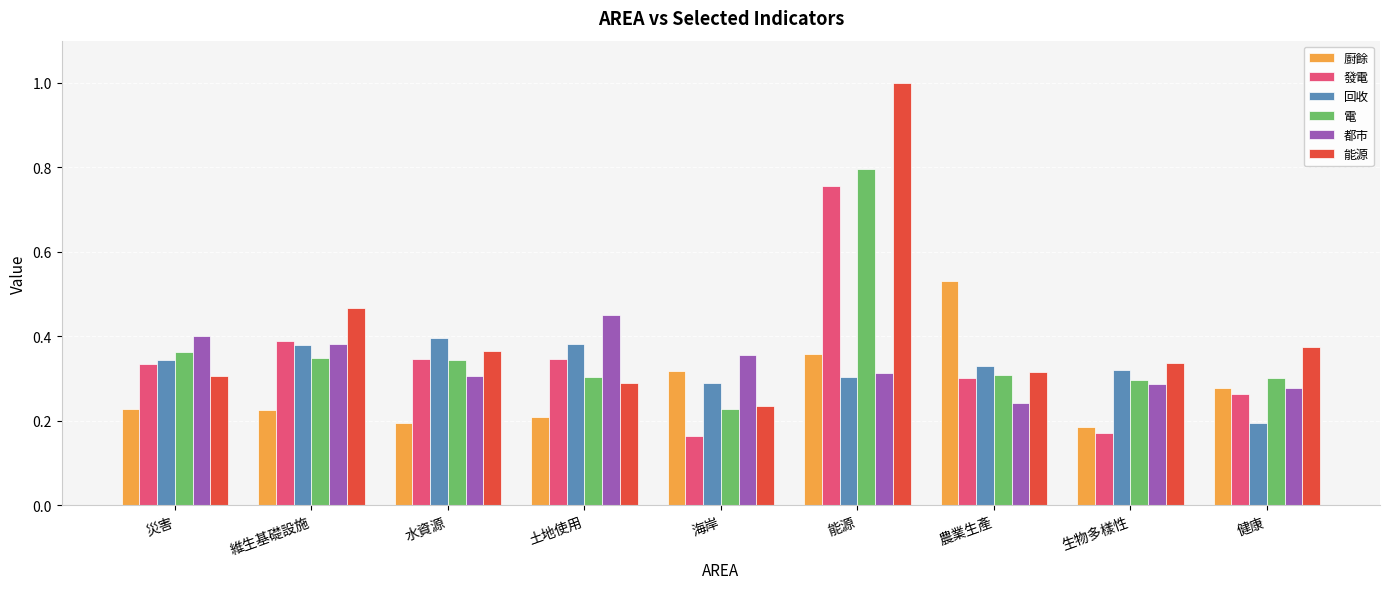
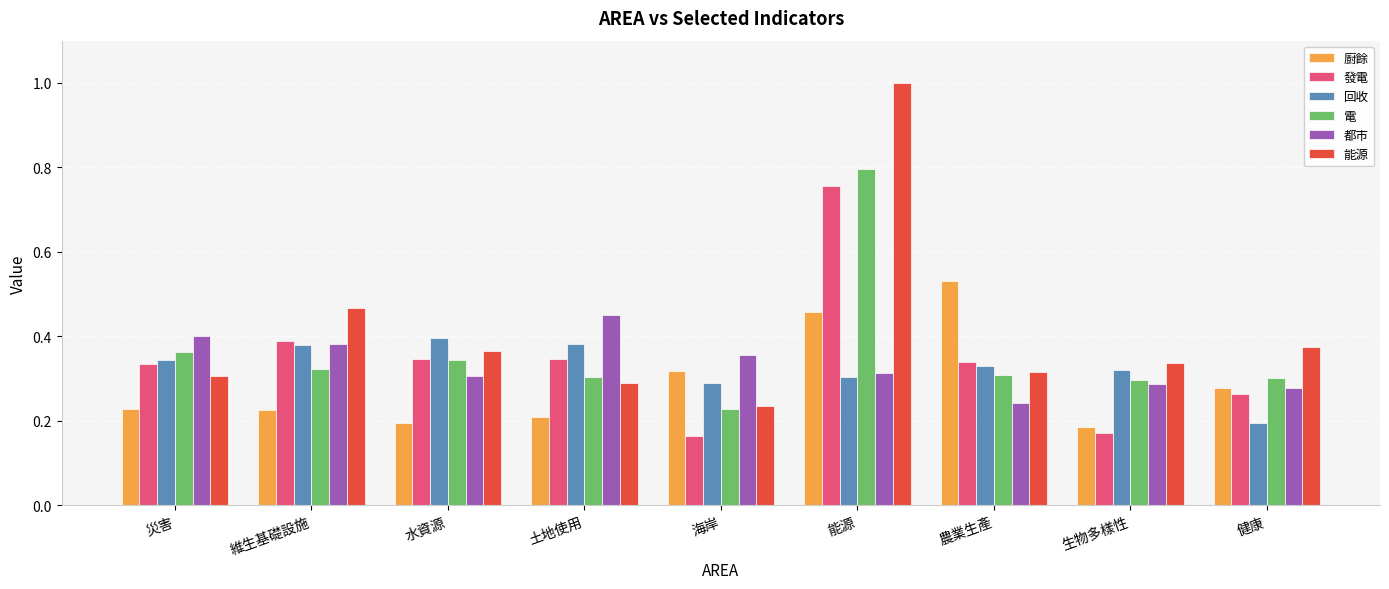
  {
    "廚餘": {
      "災害": 0.23,
      "維生基礎設施": 0.23,
      "水資源": 0.20,
      "土地使用": 0.21,
      "海岸": 0.32,
-     "能源": 0.36,
+     "能源": 0.46,
      "農業生產": 0.53,
      "生物多樣性": 0.19,
      "健康": 0.28
    },
    "發電": {
      "災害": 0.33,
      "維生基礎設施": 0.39,
      "水資源": 0.35,
      "土地使用": 0.35,
      "海岸": 0.16,
      "能源": 0.76,
-     "農業生產": 0.30,
+     "農業生產": 0.34,
      "生物多樣性": 0.17,
      "健康": 0.26
    },
    "回收": {
      "災害": 0.34,
      "維生基礎設施": 0.38,
      "水資源": 0.40,
      "土地使用": 0.38,
      "海岸": 0.29,
      "能源": 0.30,
      "農業生產": 0.33,
      "生物多樣性": 0.32,
      "健康": 0.20
    },
    "電": {
      "災害": 0.36,
-     "維生基礎設施": 0.35,
+     "維生基礎設施": 0.32,
      "水資源": 0.34,
      "土地使用": 0.30,
      "海岸": 0.23,
      "能源": 0.80,
      "農業生產": 0.31,
      "生物多樣性": 0.30,
      "健康": 0.30
    },
    "都市": {
      "災害": 0.40,
      "維生基礎設施": 0.38,
      "水資源": 0.30,
      "土地使用": 0.45,
      "海岸": 0.36,
      "能源": 0.31,
      "農業生產": 0.24,
      "生物多樣性": 0.29,
      "健康": 0.28
    },
    "能源": {
      "災害": 0.30,
      "維生基礎設施": 0.47,
      "水資源": 0.36,
      "土地使用": 0.29,
      "海岸": 0.23,
      "能源": 1.00,
      "農業生產": 0.31,
      "生物多樣性": 0.34,
      "健康": 0.37
    }
  }
